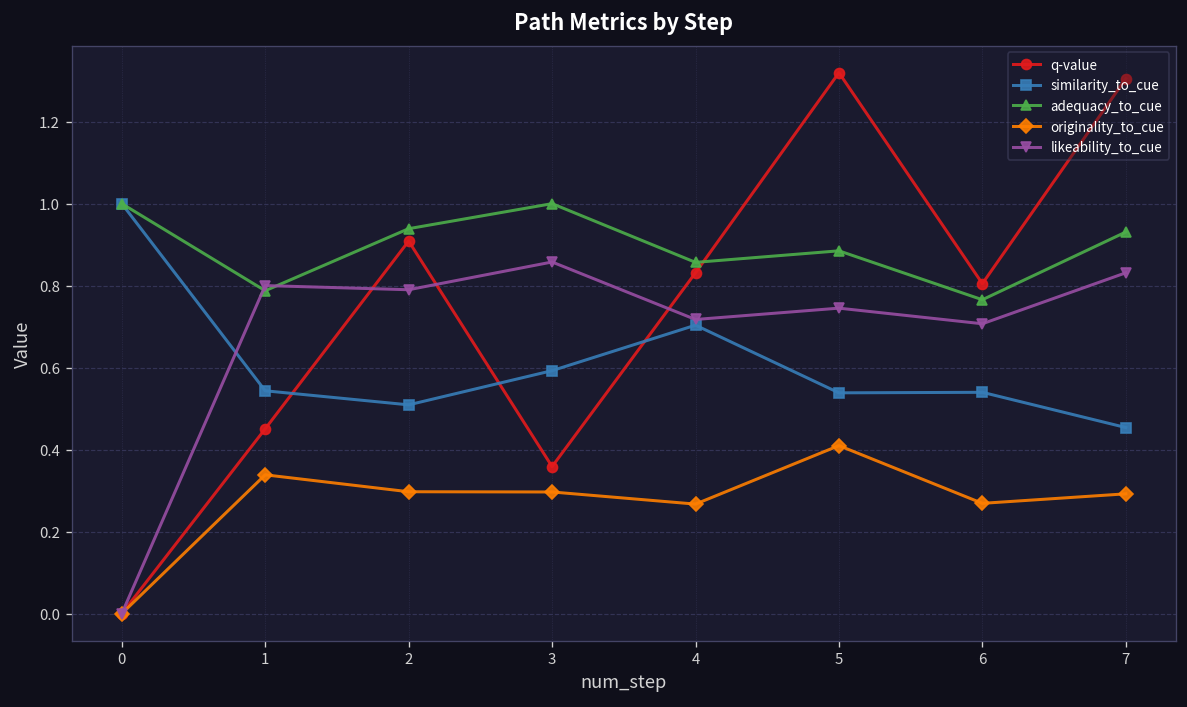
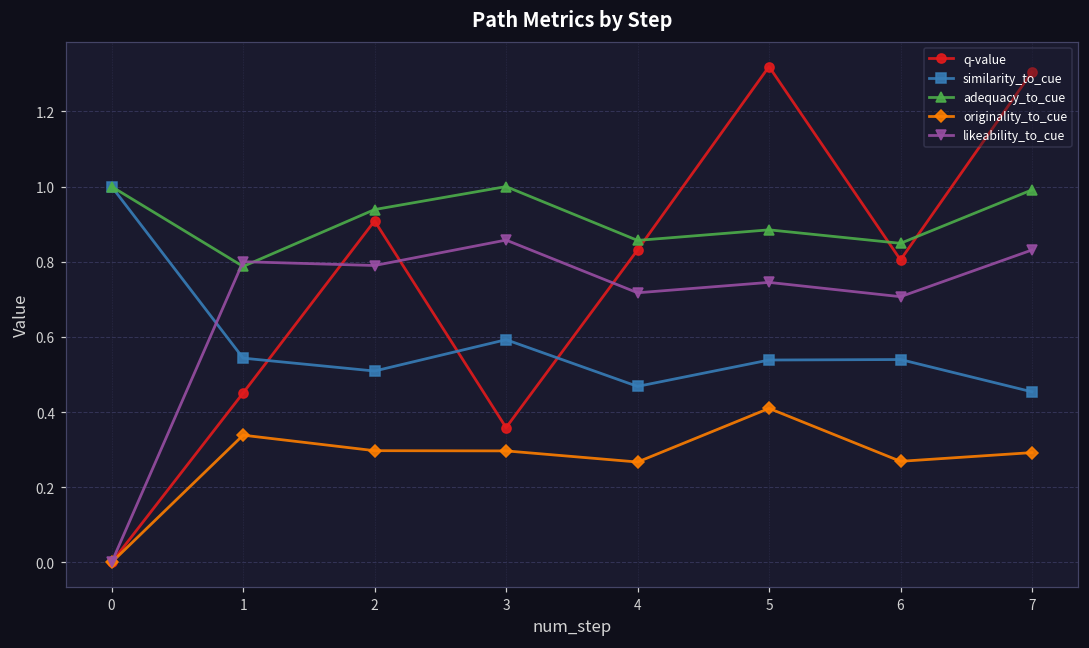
  {
    "q-value": {
      "1": 0.45,
      "2": 0.91,
      "3": 0.36,
      "4": 0.83,
      "5": 1.32,
      "6": 0.80
    },
    "similarity_to_cue": {
      "1": 0.54,
      "2": 0.51,
      "3": 0.59,
-     "4": 0.70,
+     "4": 0.47,
      "5": 0.54,
      "6": 0.54,
      "7": 0.45
    },
    "adequacy_to_cue": {
      "1": 0.79,
      "2": 0.94,
      "3": 1.00,
      "4": 0.86,
      "5": 0.88,
-     "6": 0.77,
-     "7": 0.93
+     "6": 0.85,
+     "7": 0.99
    },
    "originality_to_cue": {
      "1": 0.34,
      "2": 0.30,
      "3": 0.30,
      "4": 0.27,
      "5": 0.41,
      "6": 0.27,
      "7": 0.29
    },
    "likeability_to_cue": {
      "1": 0.80,
      "2": 0.79,
      "3": 0.86,
      "4": 0.72,
      "5": 0.75,
      "6": 0.71,
      "7": 0.83
    }
  }
